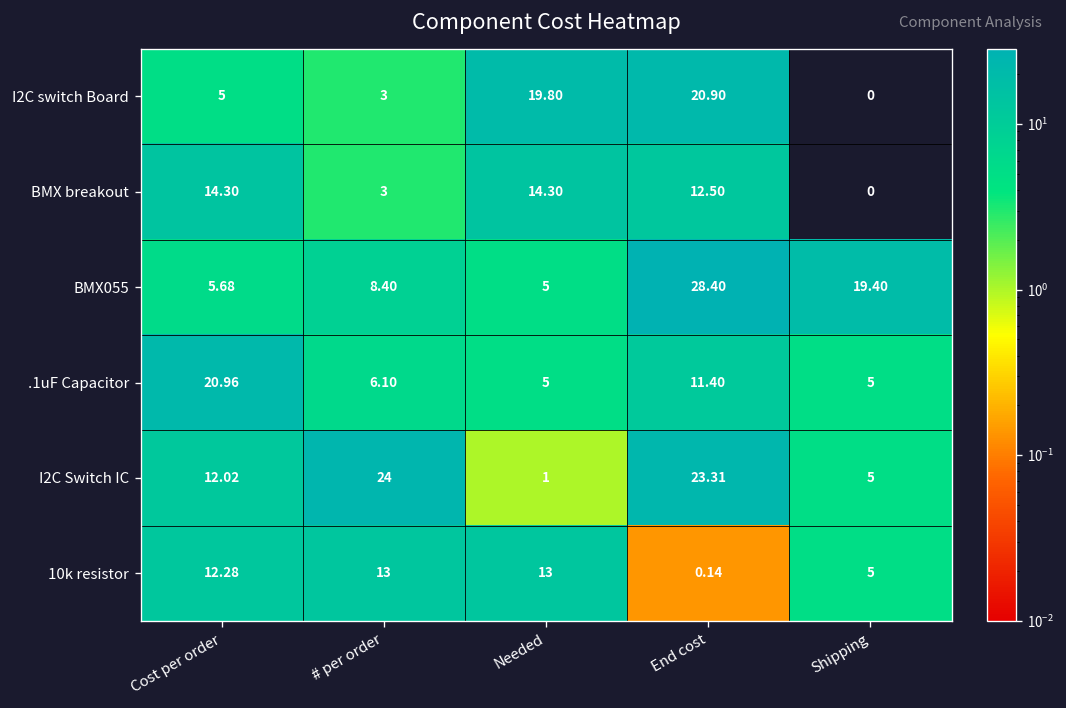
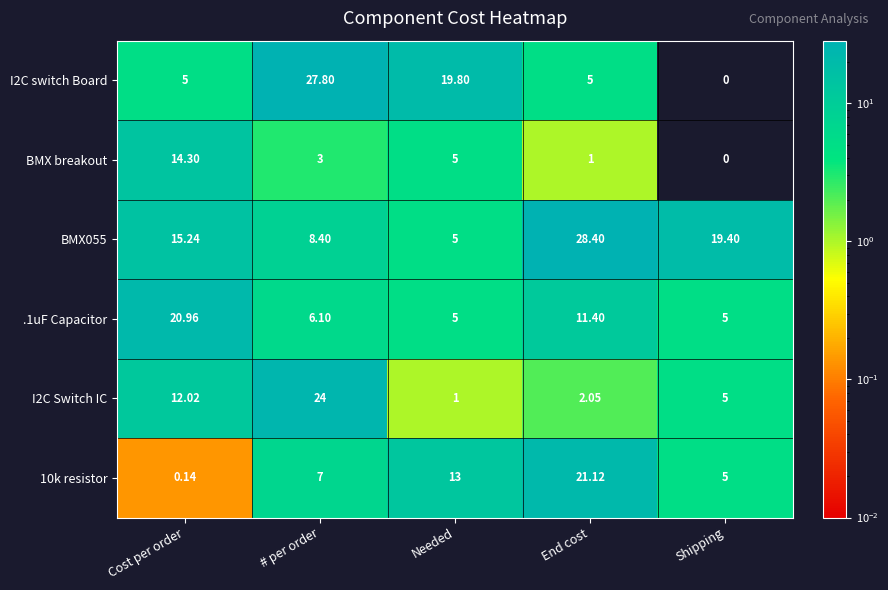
  {
    "I2C switch Board": {
      "Cost per order": 5,
-     "# per order": 3,
+     "# per order": 27.80,
      "Needed": 19.80,
-     "End cost": 20.90,
+     "End cost": 5,
      "Shipping": 0
    },
    "BMX breakout": {
      "Cost per order": 14.30,
      "# per order": 3,
-     "Needed": 14.30,
-     "End cost": 12.50,
+     "Needed": 5,
+     "End cost": 1,
      "Shipping": 0
    },
    "BMX055": {
-     "Cost per order": 5.68,
+     "Cost per order": 15.24,
      "# per order": 8.40,
      "Needed": 5,
      "End cost": 28.40,
      "Shipping": 19.40
    },
    ".1uF Capacitor": {
      "Cost per order": 20.96,
      "# per order": 6.10,
      "Needed": 5,
      "End cost": 11.40,
      "Shipping": 5
    },
    "I2C Switch IC": {
      "Cost per order": 12.02,
      "# per order": 24,
      "Needed": 1,
-     "End cost": 23.31,
+     "End cost": 2.05,
      "Shipping": 5
    },
    "10k resistor": {
-     "Cost per order": 12.28,
-     "# per order": 13,
+     "Cost per order": 0.14,
+     "# per order": 7,
      "Needed": 13,
-     "End cost": 0.14,
+     "End cost": 21.12,
      "Shipping": 5
    }
  }
